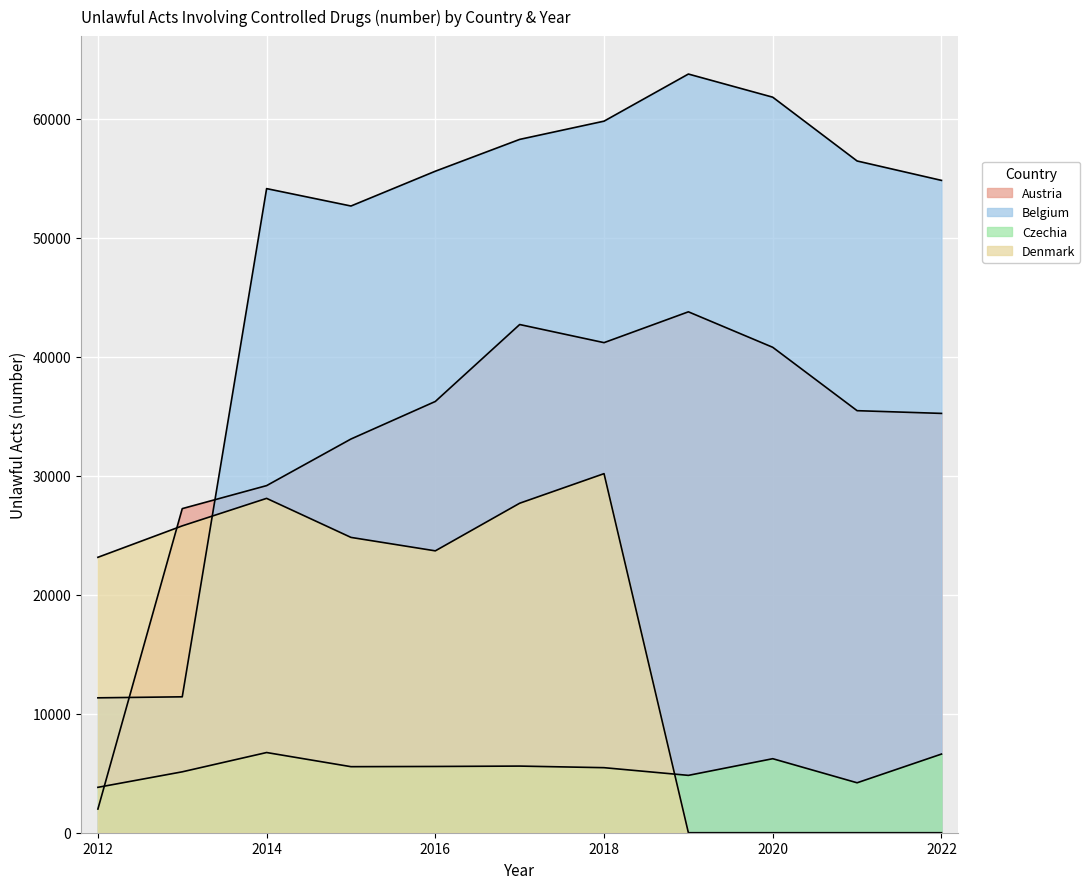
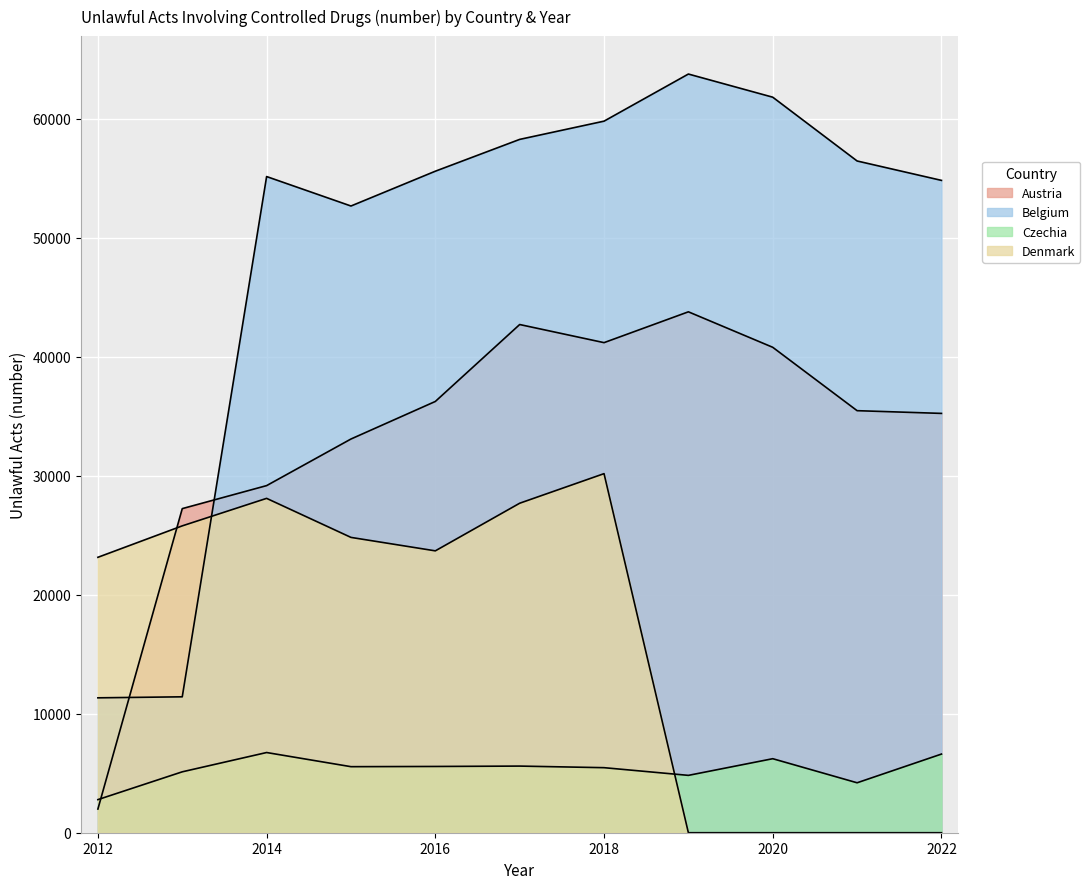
  {
    "Belgium": {
      "2012": 11300,
-     "2014": 54100,
+     "2014": 55100,
      "2016": 55600,
      "2018": 59800,
      "2020": 61800,
      "2022": 54800
    },
    "Czechia": {
-     "2012": 3800,
+     "2012": 2800,
      "2014": 6700,
      "2016": 5600,
      "2018": 5500,
      "2020": 6200,
      "2022": 6600
    }
  }
